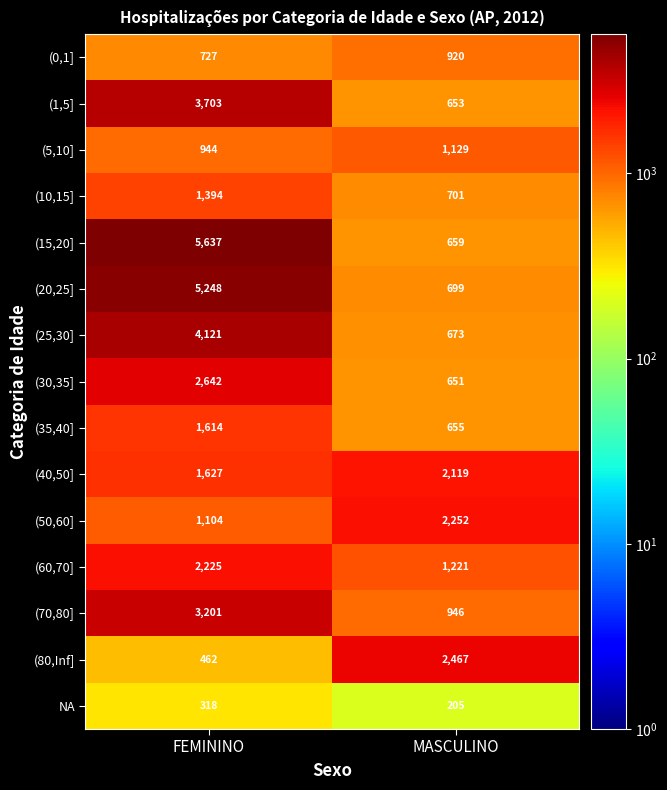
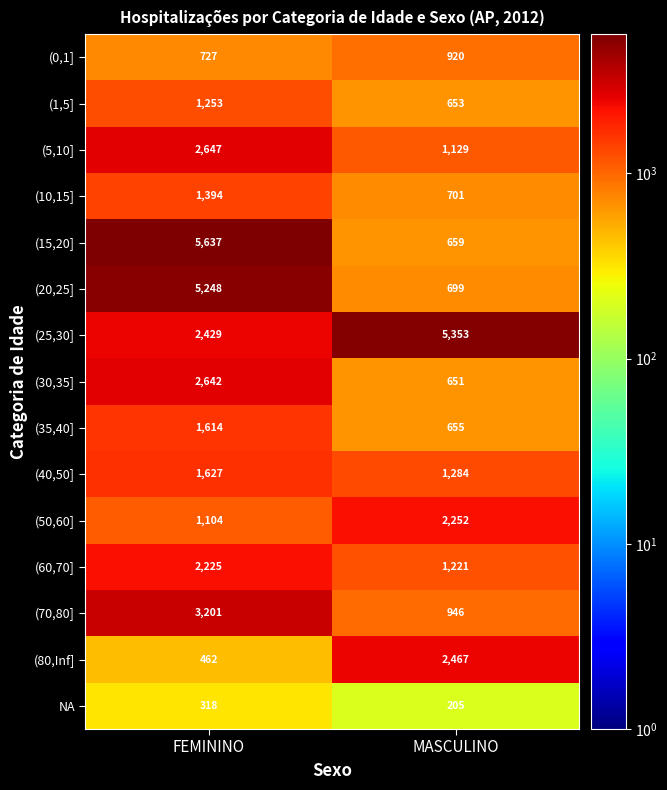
  {
    "(0,1]": {
      "FEMININO": "727",
      "MASCULINO": "920"
    },
    "(1,5]": {
-     "FEMININO": "3,703",
+     "FEMININO": "1,253",
      "MASCULINO": "653"
    },
    "(5,10]": {
-     "FEMININO": "944",
+     "FEMININO": "2,647",
      "MASCULINO": "1,129"
    },
    "(10,15]": {
      "FEMININO": "1,394",
      "MASCULINO": "701"
    },
    "(15,20]": {
      "FEMININO": "5,637",
      "MASCULINO": "659"
    },
    "(20,25]": {
      "FEMININO": "5,248",
      "MASCULINO": "699"
    },
    "(25,30]": {
-     "FEMININO": "4,121",
-     "MASCULINO": "673"
+     "FEMININO": "2,429",
+     "MASCULINO": "5,353"
    },
    "(30,35]": {
      "FEMININO": "2,642",
      "MASCULINO": "651"
    },
    "(35,40]": {
      "FEMININO": "1,614",
      "MASCULINO": "655"
    },
    "(40,50]": {
      "FEMININO": "1,627",
-     "MASCULINO": "2,119"
+     "MASCULINO": "1,284"
    },
    "(50,60]": {
      "FEMININO": "1,104",
      "MASCULINO": "2,252"
    },
    "(60,70]": {
      "FEMININO": "2,225",
      "MASCULINO": "1,221"
    },
    "(70,80]": {
      "FEMININO": "3,201",
      "MASCULINO": "946"
    },
    "(80,Inf]": {
      "FEMININO": "462",
      "MASCULINO": "2,467"
    },
    "NA": {
      "FEMININO": "318",
      "MASCULINO": "205"
    }
  }
